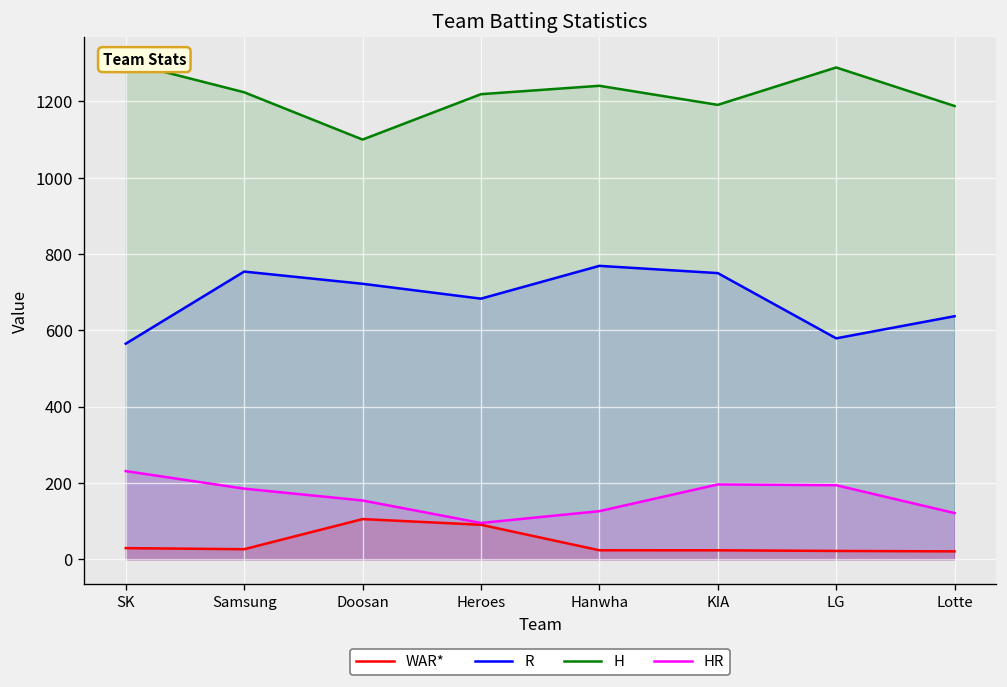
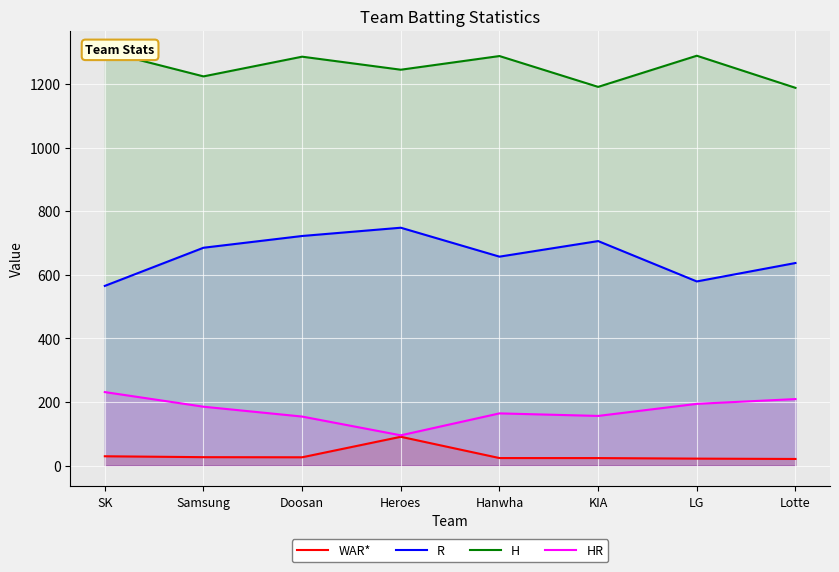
  {
    "WAR*": {
      "SK": 30,
      "Samsung": 30,
-     "Doosan": 110,
+     "Doosan": 30,
      "Hanwha": 20,
      "KIA": 20,
      "LG": 20,
      "Lotte": 20
    },
    "R": {
      "SK": 570,
-     "Samsung": 750,
+     "Samsung": 690,
      "Doosan": 720,
-     "Heroes": 680,
-     "Hanwha": 770,
-     "KIA": 750,
+     "Heroes": 750,
+     "Hanwha": 660,
+     "KIA": 710,
      "LG": 580,
      "Lotte": 640
    },
    "H": {
      "Samsung": 1220,
-     "Doosan": 1100,
-     "Heroes": 1220,
-     "Hanwha": 1240,
+     "Doosan": 1290,
+     "Heroes": 1250,
+     "Hanwha": 1290,
      "KIA": 1190,
      "LG": 1290,
      "Lotte": 1190
    },
    "HR": {
      "SK": 230,
      "Samsung": 190,
      "Doosan": 150,
-     "Hanwha": 130,
-     "KIA": 200,
+     "Hanwha": 160,
+     "KIA": 160,
      "LG": 190,
-     "Lotte": 120
+     "Lotte": 210
    }
  }
